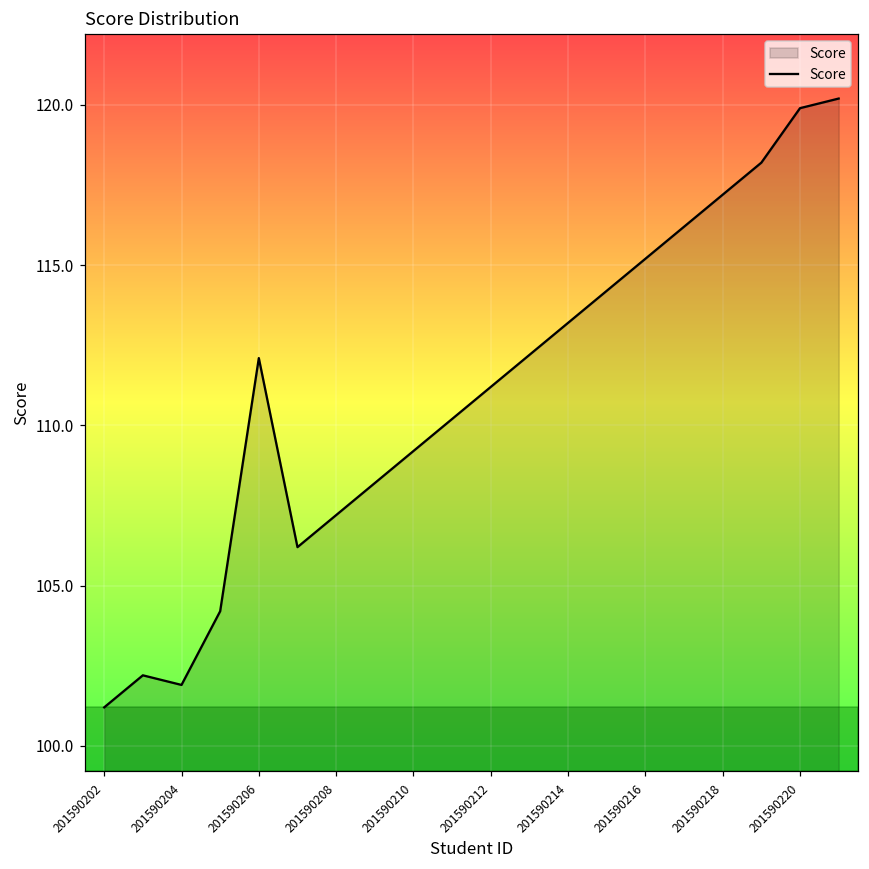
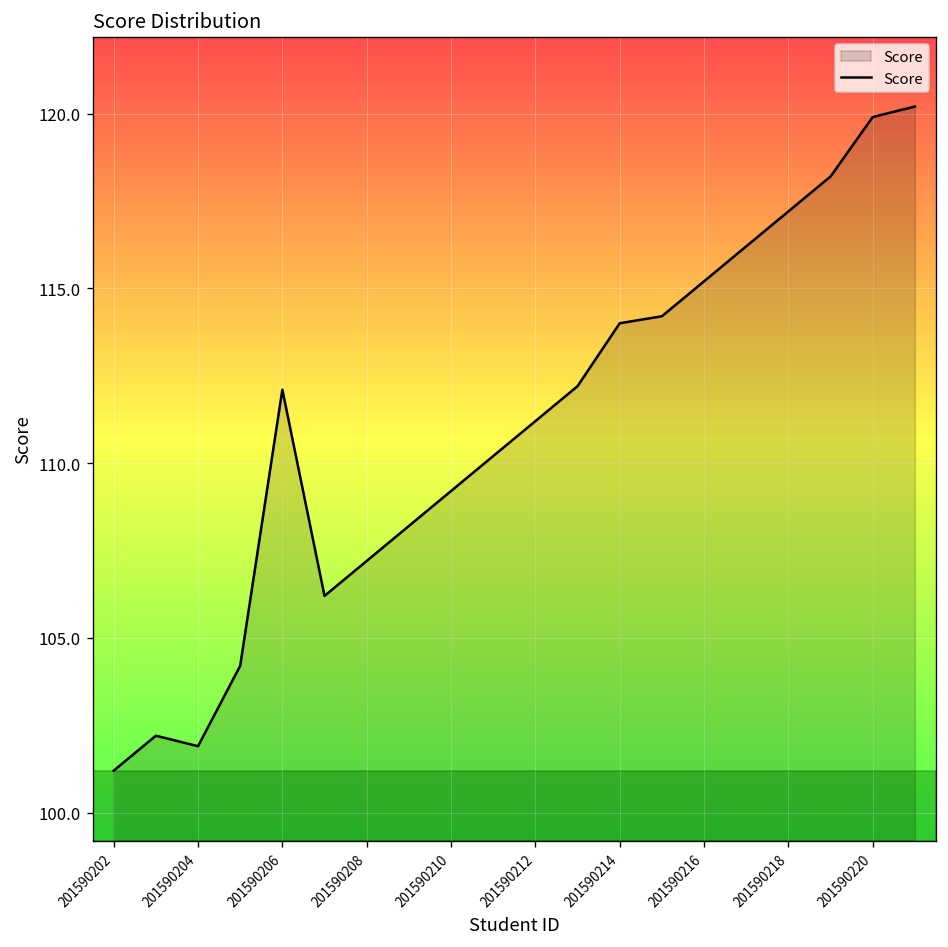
  {
    "201590202": 101.2,
    "201590204": 101.9,
    "201590206": 112.1,
    "201590208": 107.2,
    "201590210": 109.2,
    "201590212": 111.2,
-   "201590214": 113.2,
+   "201590214": 114.0,
    "201590216": 115.2,
    "201590218": 117.2,
    "201590220": 119.9
  }
